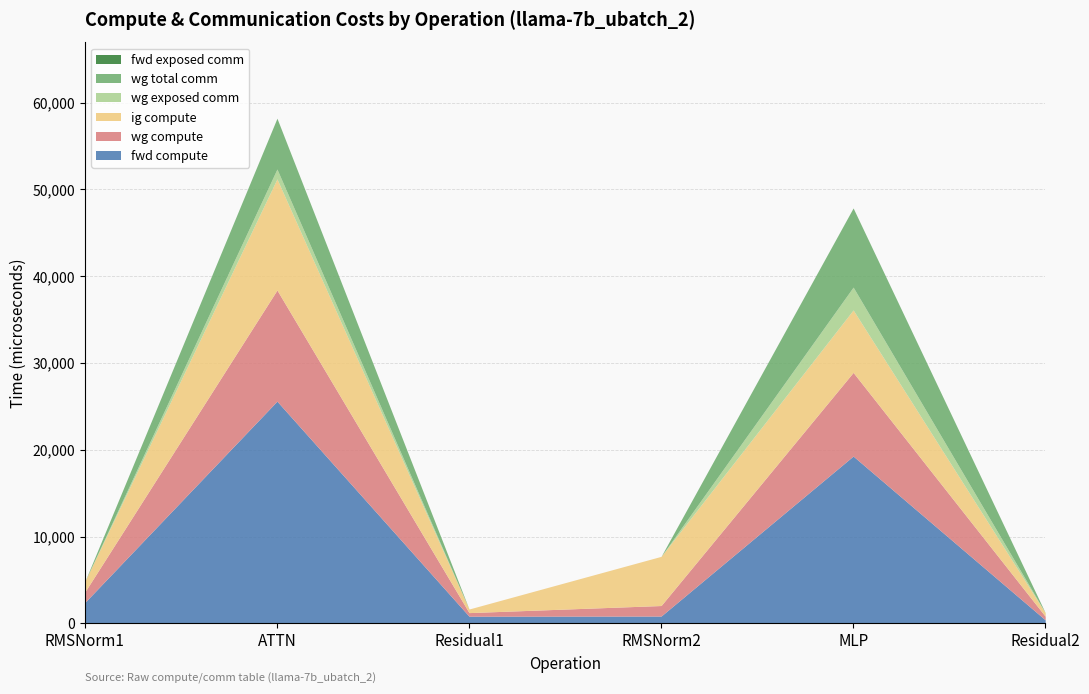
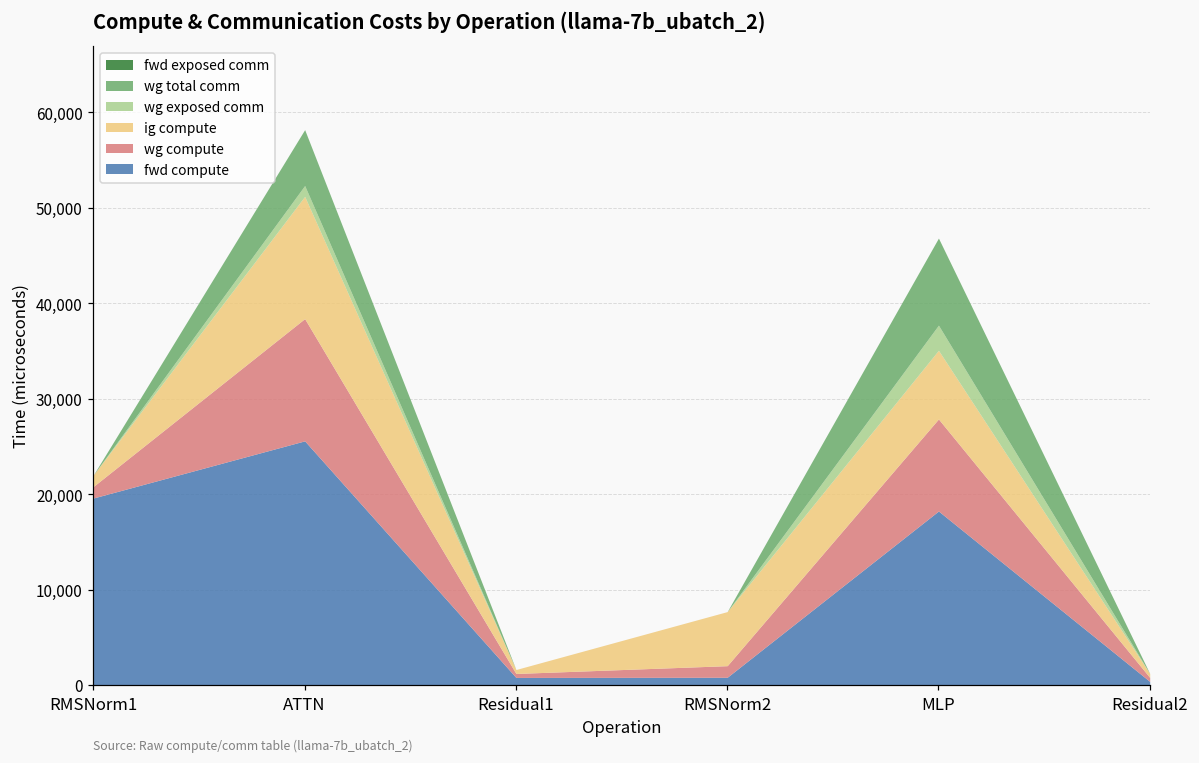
  {
    "fwd compute": {
-     "RMSNorm1": "2,000",
+     "RMSNorm1": "20,000",
      "ATTN": "26,000",
      "Residual1": "1,000",
      "RMSNorm2": "1,000",
-     "MLP": "19,000",
+     "MLP": "18,000",
      "Residual2": "0"
    },
    "wg compute": {
      "RMSNorm1": "1,000",
      "ATTN": "13,000",
      "Residual1": "0",
      "RMSNorm2": "1,000",
      "MLP": "10,000",
      "Residual2": "0"
    },
    "ig compute": {
      "ATTN": "13,000",
      "MLP": "7,000"
    },
    "wg exposed comm": {
      "ATTN": "1,000",
      "MLP": "3,000"
    }
  }
